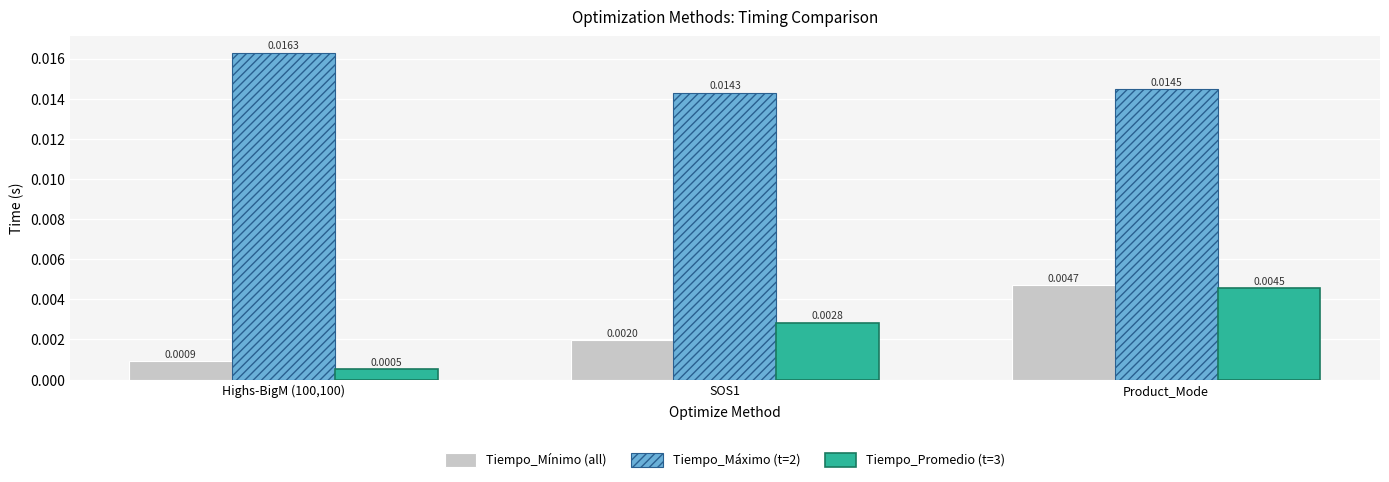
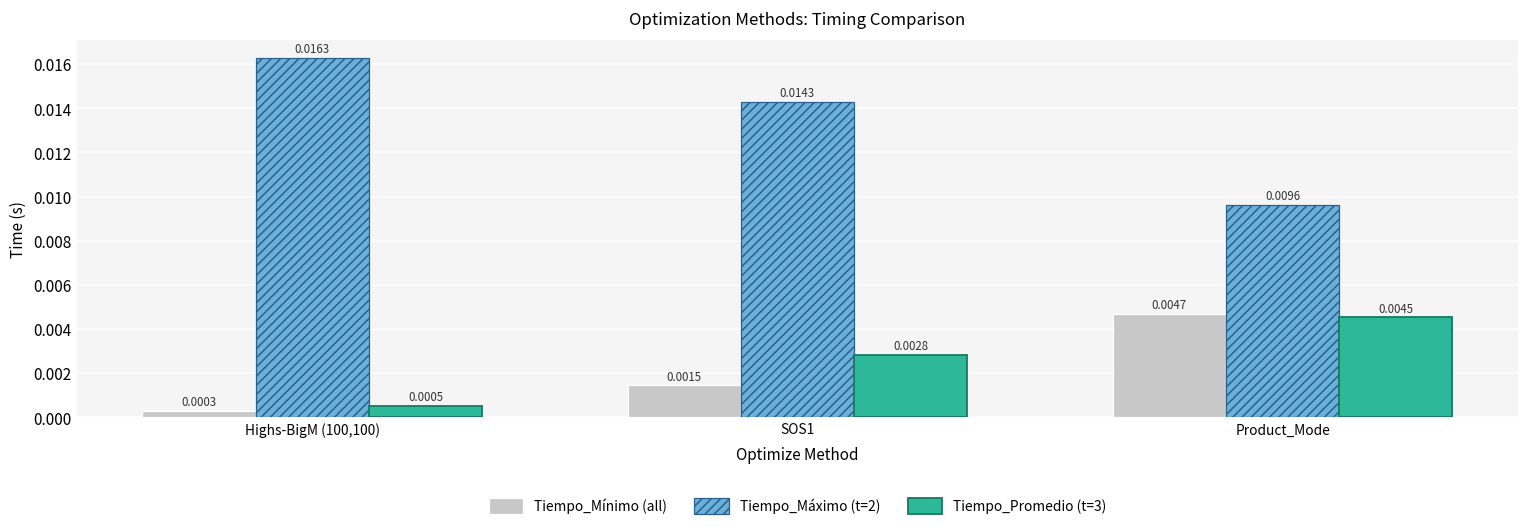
  {
    "Tiempo_Mínimo (all)": {
-     "Highs-BigM (100,100)": 0.0009,
-     "SOS1": 0.0020,
+     "Highs-BigM (100,100)": 0.0003,
+     "SOS1": 0.0015,
      "Product_Mode": 0.0047
    },
    "Tiempo_Máximo (t=2)": {
      "Highs-BigM (100,100)": 0.0163,
      "SOS1": 0.0143,
-     "Product_Mode": 0.0145
+     "Product_Mode": 0.0096
    },
    "Tiempo_Promedio (t=3)": {
      "Highs-BigM (100,100)": 0.0005,
      "SOS1": 0.0028,
      "Product_Mode": 0.0045
    }
  }
